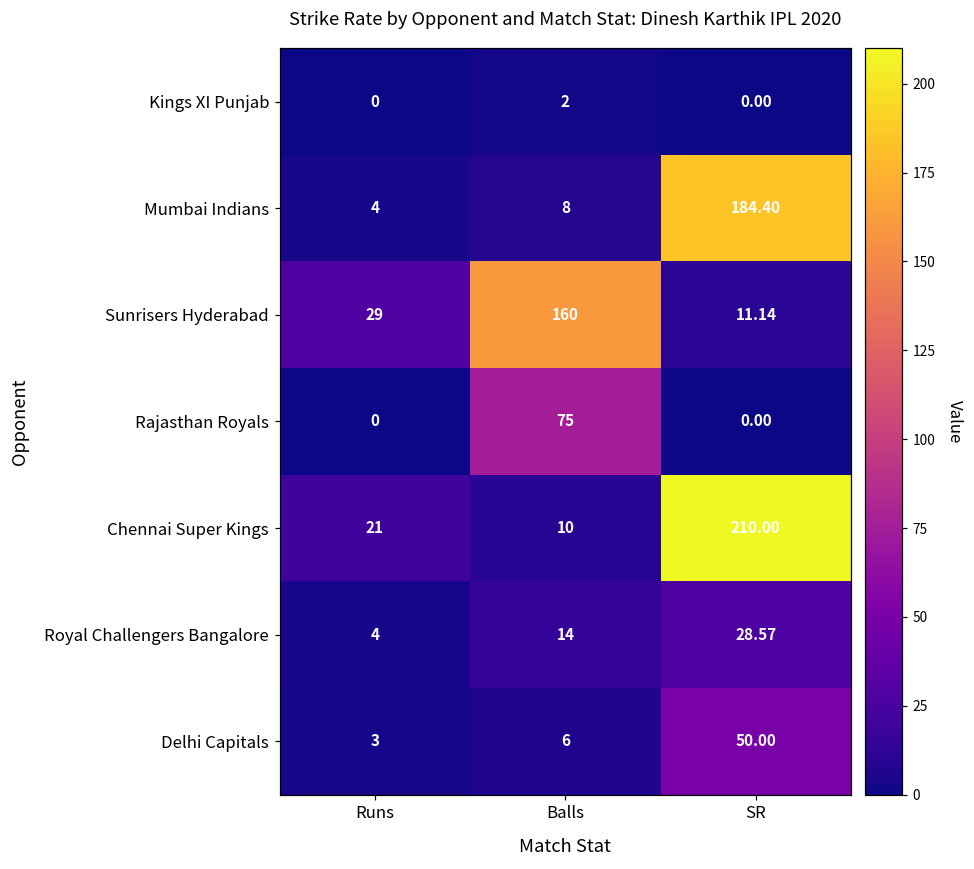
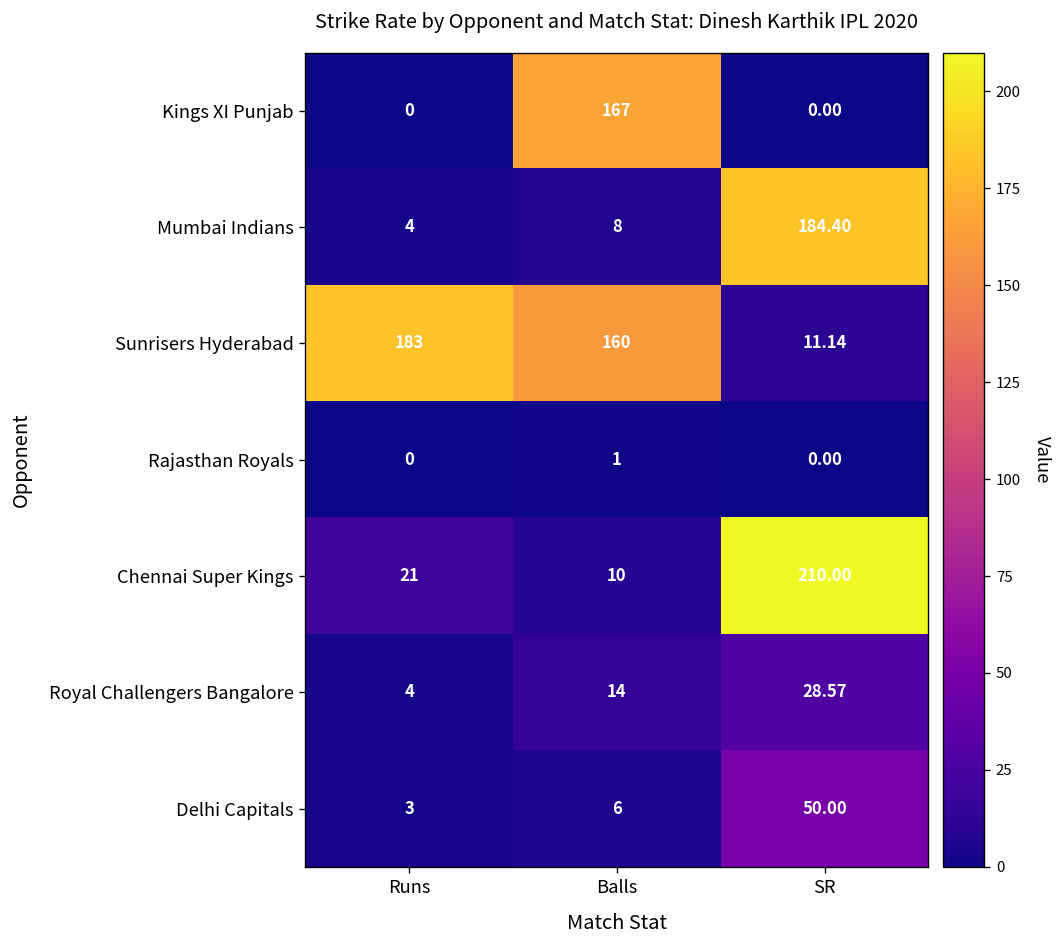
  {
    "Kings XI Punjab": {
      "Runs": 0,
-     "Balls": 2,
+     "Balls": 167,
      "SR": 0.00
    },
    "Mumbai Indians": {
      "Runs": 4,
      "Balls": 8,
      "SR": 184.40
    },
    "Sunrisers Hyderabad": {
-     "Runs": 29,
+     "Runs": 183,
      "Balls": 160,
      "SR": 11.14
    },
    "Rajasthan Royals": {
      "Runs": 0,
-     "Balls": 75,
+     "Balls": 1,
      "SR": 0.00
    },
    "Chennai Super Kings": {
      "Runs": 21,
      "Balls": 10,
      "SR": 210.00
    },
    "Royal Challengers Bangalore": {
      "Runs": 4,
      "Balls": 14,
      "SR": 28.57
    },
    "Delhi Capitals": {
      "Runs": 3,
      "Balls": 6,
      "SR": 50.00
    }
  }
